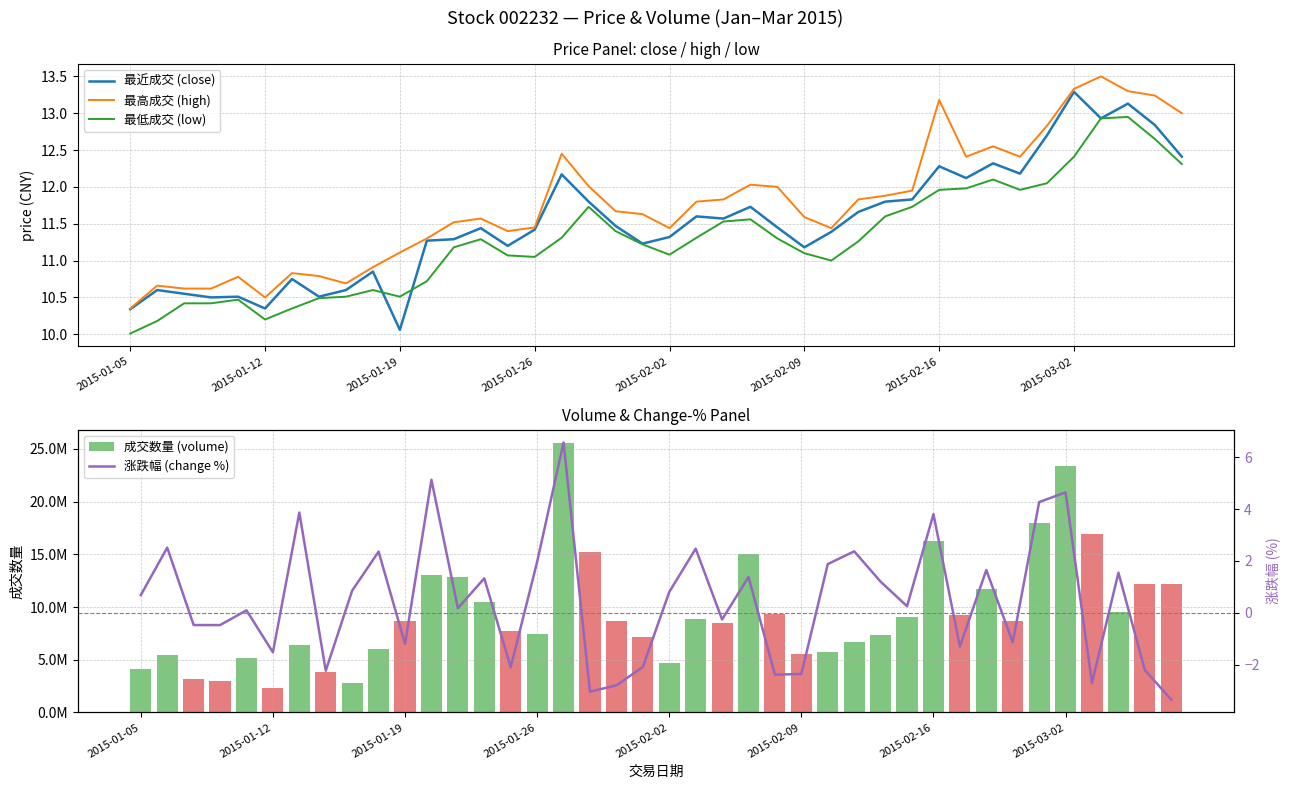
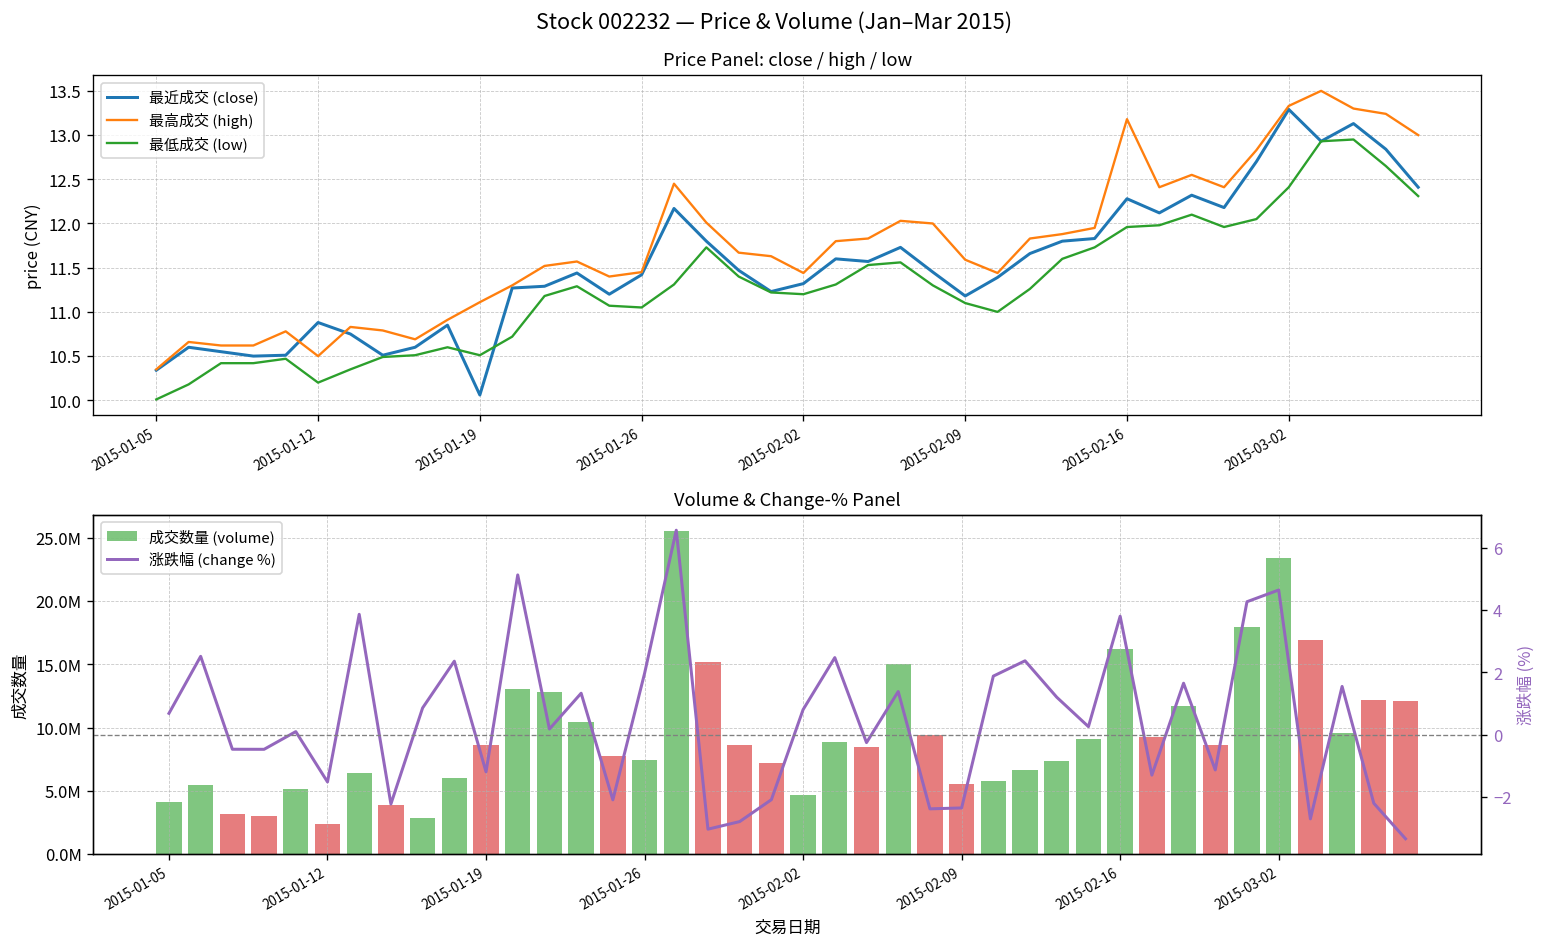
  {
    "Price Panel: close / high / low": {
      "最近成交 (close)": {
-       "2015-01-12": 10.4,
+       "2015-01-12": 10.9,
        "2015-01-19": 10.1,
        "2015-02-02": 11.3,
        "2015-02-09": 11.2,
        "2015-02-16": 12.3,
        "2015-03-02": 13.3
      },
      "最高成交 (high)": {
        "2015-01-12": 10.5,
        "2015-01-19": 11.1,
        "2015-02-02": 11.4,
        "2015-02-09": 11.6,
        "2015-02-16": 13.2,
        "2015-03-02": 13.3
      },
      "最低成交 (low)": {
        "2015-01-05": 10.0,
        "2015-01-12": 10.2,
        "2015-01-19": 10.5,
        "2015-01-26": 11.1,
-       "2015-02-02": 11.1,
+       "2015-02-02": 11.2,
        "2015-02-09": 11.1,
        "2015-02-16": 12.0,
        "2015-03-02": 12.4
      }
    }
  }
